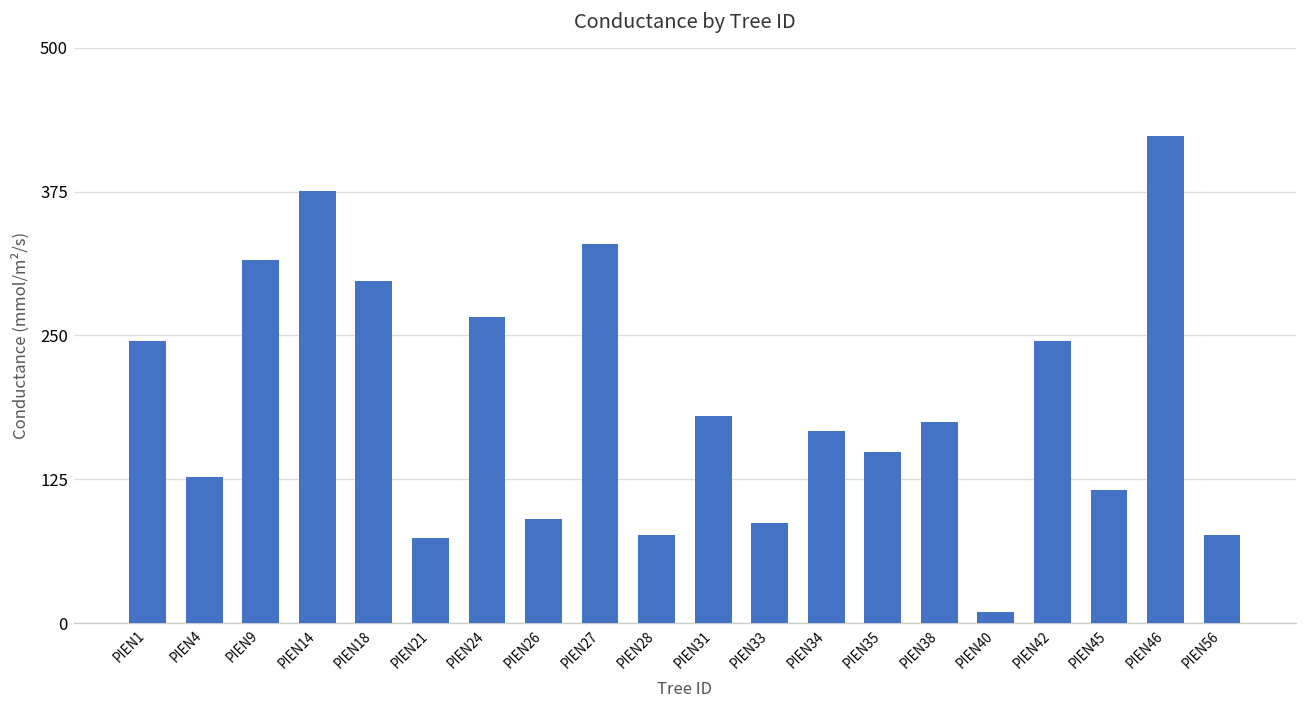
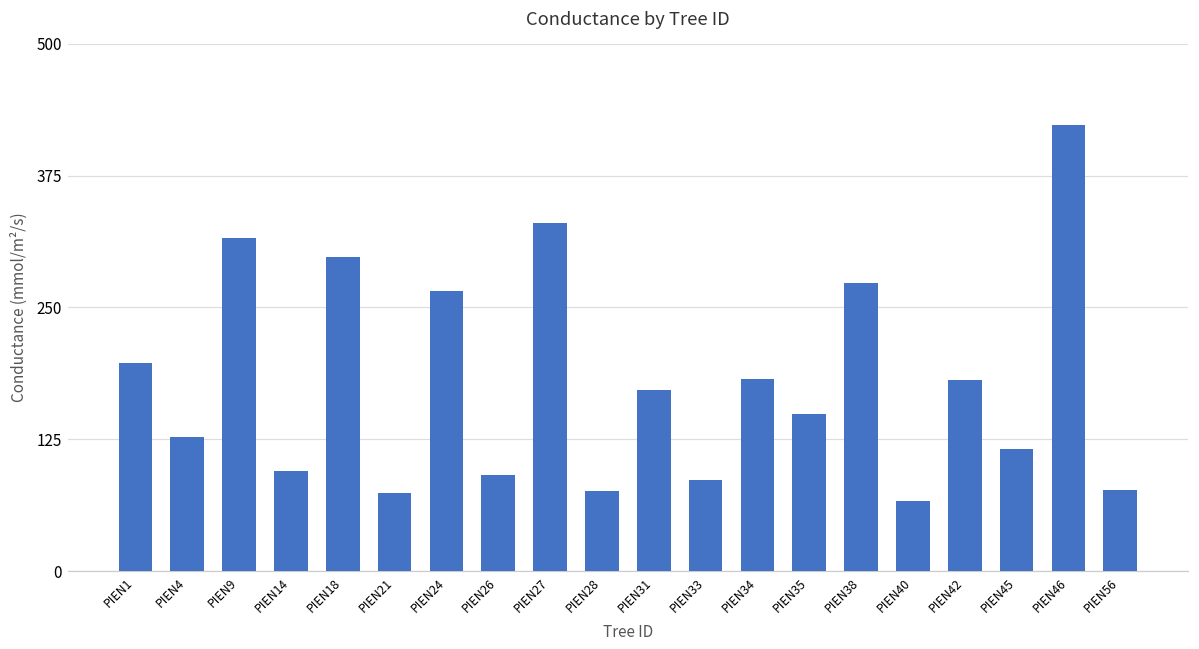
  {
-   "PIEN1": 250,
+   "PIEN1": 200,
    "PIEN4": 130,
    "PIEN9": 320,
-   "PIEN14": 380,
+   "PIEN14": 100,
    "PIEN18": 300,
    "PIEN21": 70,
    "PIEN24": 270,
    "PIEN26": 90,
    "PIEN27": 330,
    "PIEN28": 80,
-   "PIEN31": 180,
+   "PIEN31": 170,
    "PIEN33": 90,
-   "PIEN34": 170,
+   "PIEN34": 180,
    "PIEN35": 150,
-   "PIEN38": 180,
-   "PIEN40": 10,
-   "PIEN42": 250,
+   "PIEN38": 270,
+   "PIEN40": 70,
+   "PIEN42": 180,
    "PIEN45": 120,
    "PIEN46": 420,
    "PIEN56": 80
  }
